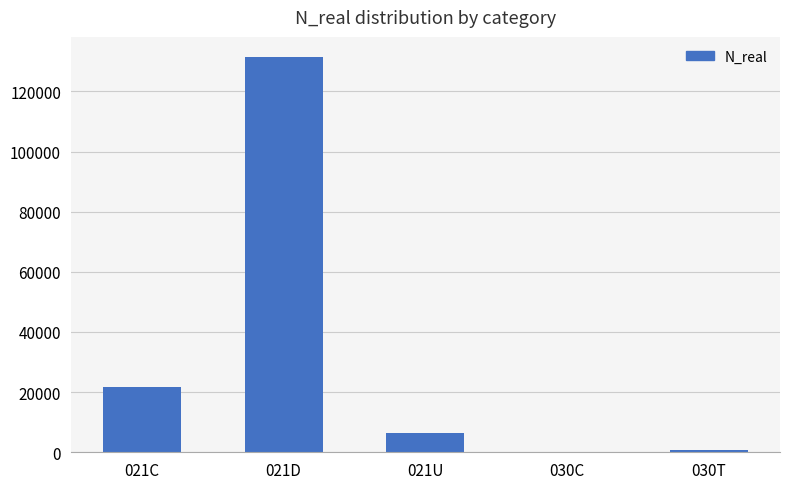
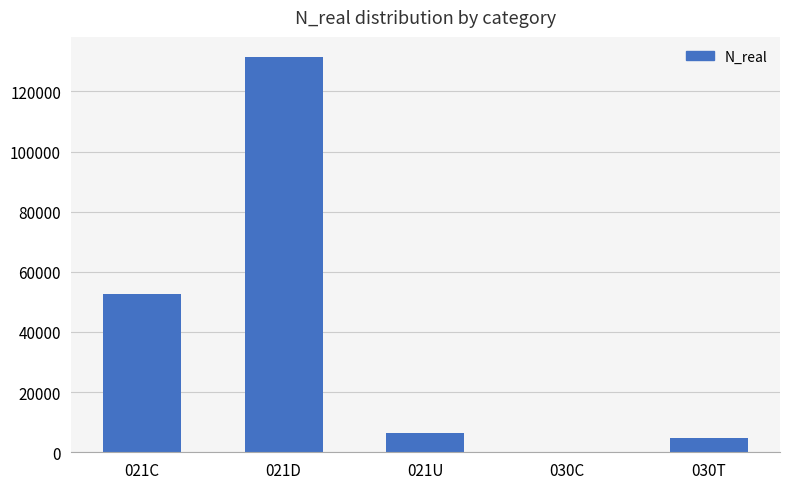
  {
-   "021C": 22000,
+   "021C": 53000,
    "021D": 132000,
    "021U": 7000,
-   "030T": 1000
+   "030T": 5000
  }
